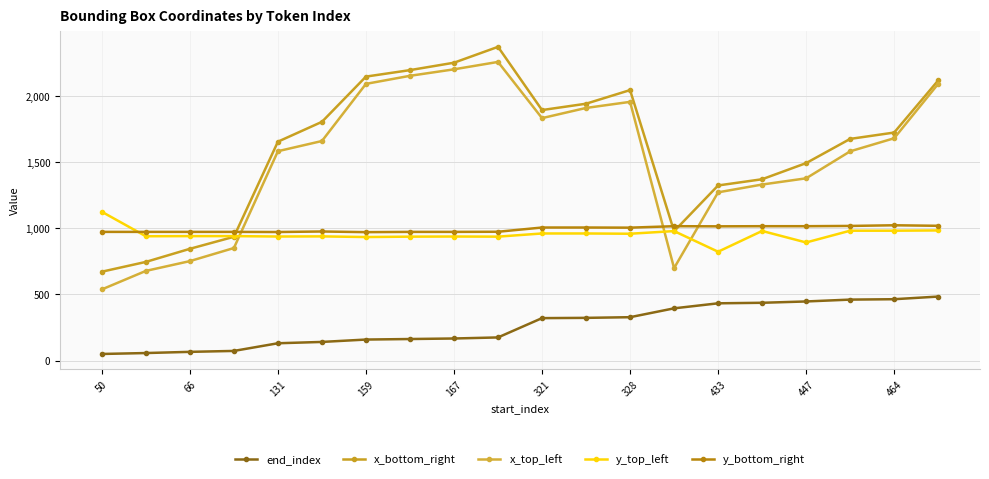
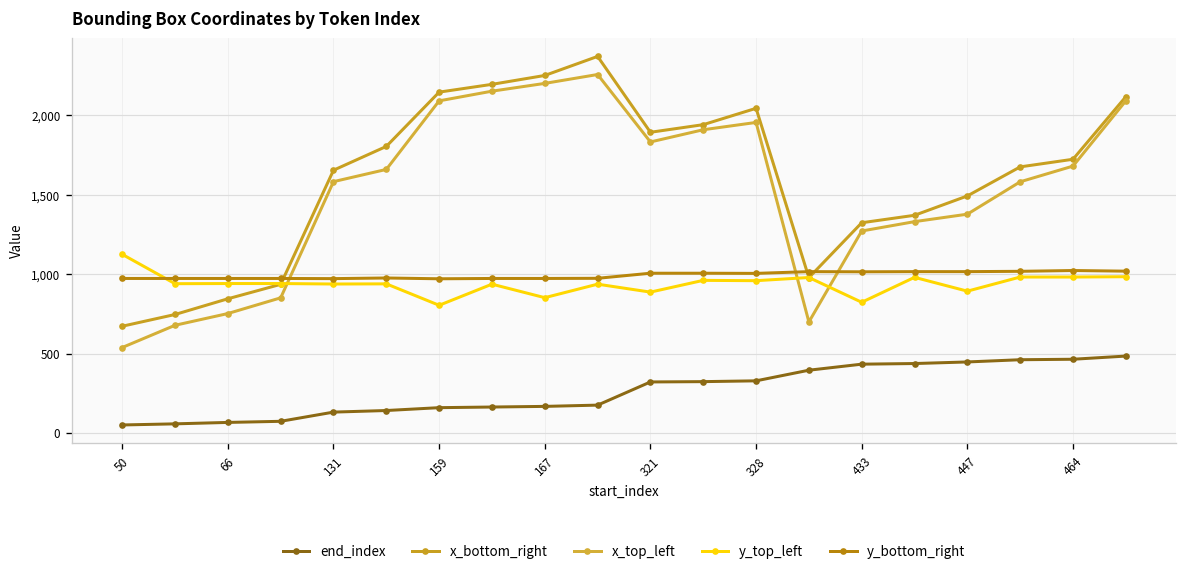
  {
    "y_top_left": {
      "50": "1,130",
      "66": "940",
      "131": "940",
-     "159": "930",
-     "167": "940",
-     "321": "960",
+     "159": "800",
+     "167": "850",
+     "321": "890",
      "328": "960",
      "433": "820",
      "447": "890",
      "464": "980"
    }
  }
